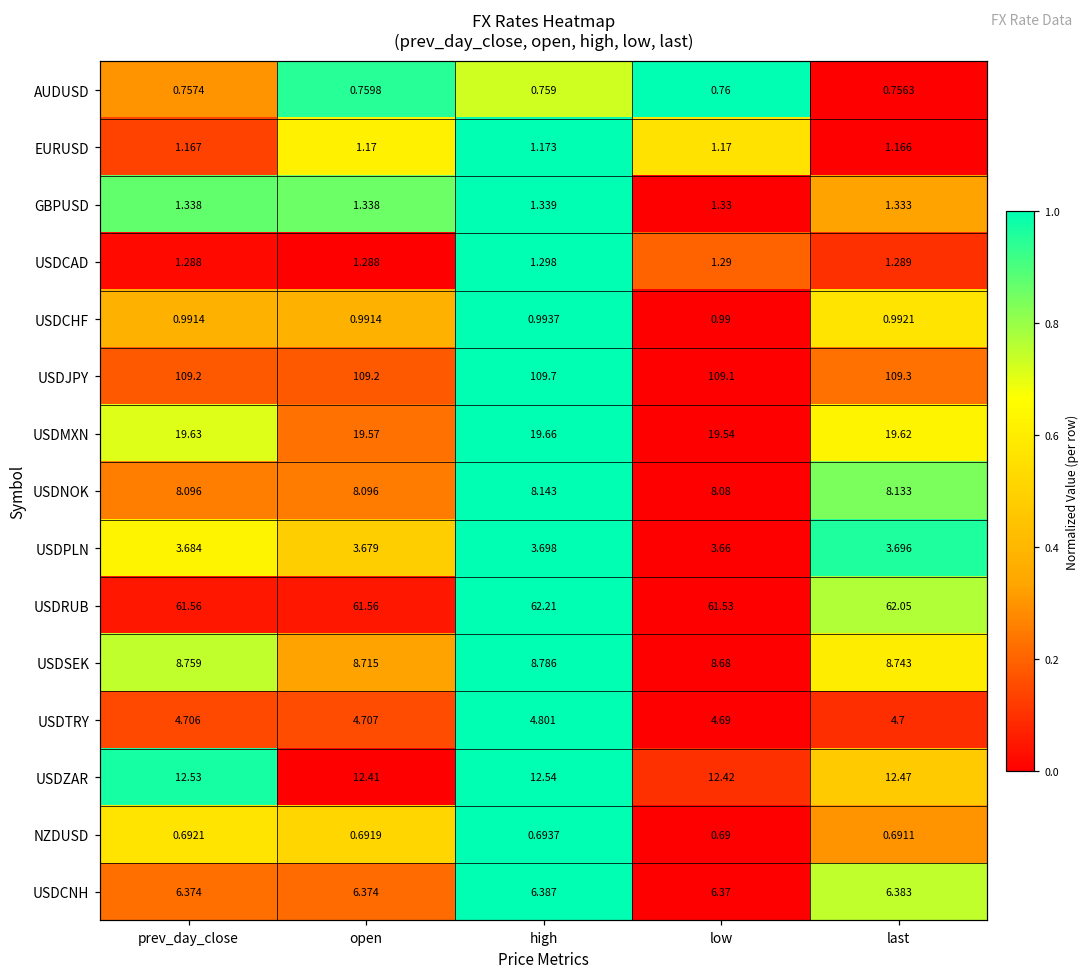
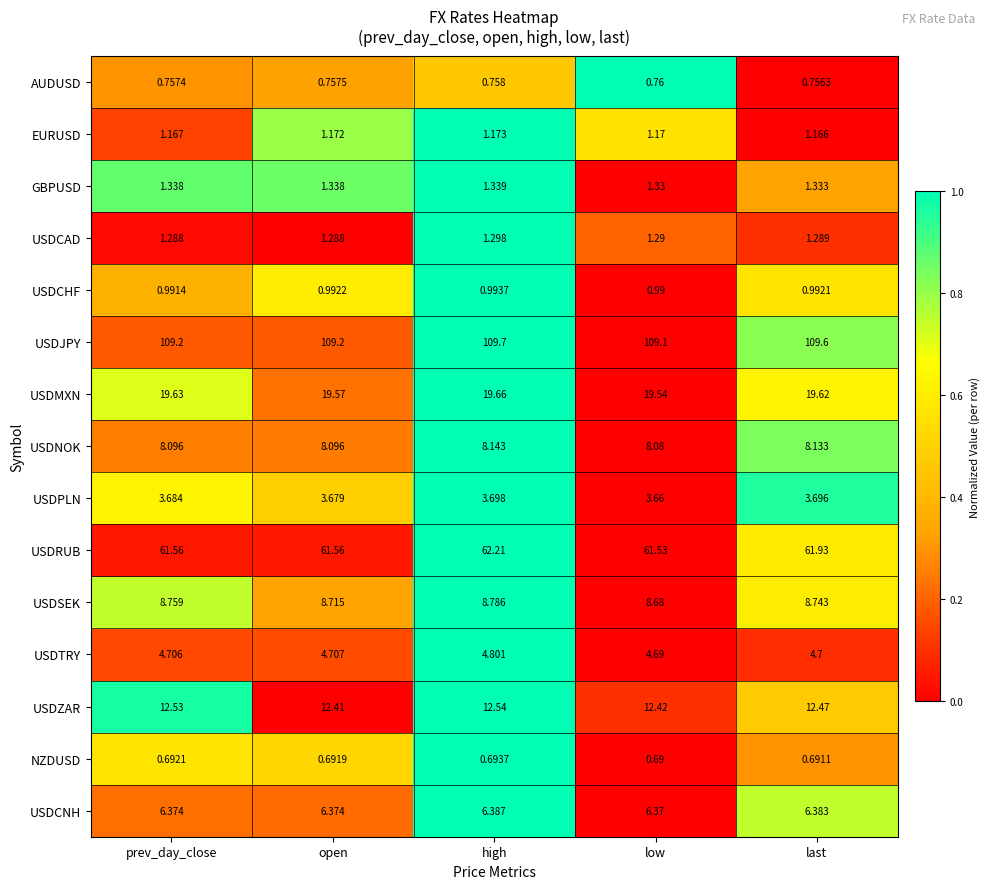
  {
    "AUDUSD": {
      "prev_day_close": 0.7574,
-     "open": 0.7598,
-     "high": 0.759,
+     "open": 0.7575,
+     "high": 0.758,
      "low": 0.76,
      "last": 0.7563
    },
    "EURUSD": {
      "prev_day_close": 1.167,
-     "open": 1.17,
+     "open": 1.172,
      "high": 1.173,
      "low": 1.17,
      "last": 1.166
    },
    "GBPUSD": {
      "prev_day_close": 1.338,
      "open": 1.338,
      "high": 1.339,
      "low": 1.33,
      "last": 1.333
    },
    "USDCAD": {
      "prev_day_close": 1.288,
      "open": 1.288,
      "high": 1.298,
      "low": 1.29,
      "last": 1.289
    },
    "USDCHF": {
      "prev_day_close": 0.9914,
-     "open": 0.9914,
+     "open": 0.9922,
      "high": 0.9937,
      "low": 0.99,
      "last": 0.9921
    },
    "USDJPY": {
      "prev_day_close": 109.2,
      "open": 109.2,
      "high": 109.7,
      "low": 109.1,
-     "last": 109.3
+     "last": 109.6
    },
    "USDMXN": {
      "prev_day_close": 19.63,
      "open": 19.57,
      "high": 19.66,
      "low": 19.54,
      "last": 19.62
    },
    "USDNOK": {
      "prev_day_close": 8.096,
      "open": 8.096,
      "high": 8.143,
      "low": 8.08,
      "last": 8.133
    },
    "USDPLN": {
      "prev_day_close": 3.684,
      "open": 3.679,
      "high": 3.698,
      "low": 3.66,
      "last": 3.696
    },
    "USDRUB": {
      "prev_day_close": 61.56,
      "open": 61.56,
      "high": 62.21,
      "low": 61.53,
-     "last": 62.05
+     "last": 61.93
    },
    "USDSEK": {
      "prev_day_close": 8.759,
      "open": 8.715,
      "high": 8.786,
      "low": 8.68,
      "last": 8.743
    },
    "USDTRY": {
      "prev_day_close": 4.706,
      "open": 4.707,
      "high": 4.801,
      "low": 4.69,
      "last": 4.7
    },
    "USDZAR": {
      "prev_day_close": 12.53,
      "open": 12.41,
      "high": 12.54,
      "low": 12.42,
      "last": 12.47
    },
    "NZDUSD": {
      "prev_day_close": 0.6921,
      "open": 0.6919,
      "high": 0.6937,
      "low": 0.69,
      "last": 0.6911
    },
    "USDCNH": {
      "prev_day_close": 6.374,
      "open": 6.374,
      "high": 6.387,
      "low": 6.37,
      "last": 6.383
    }
  }
